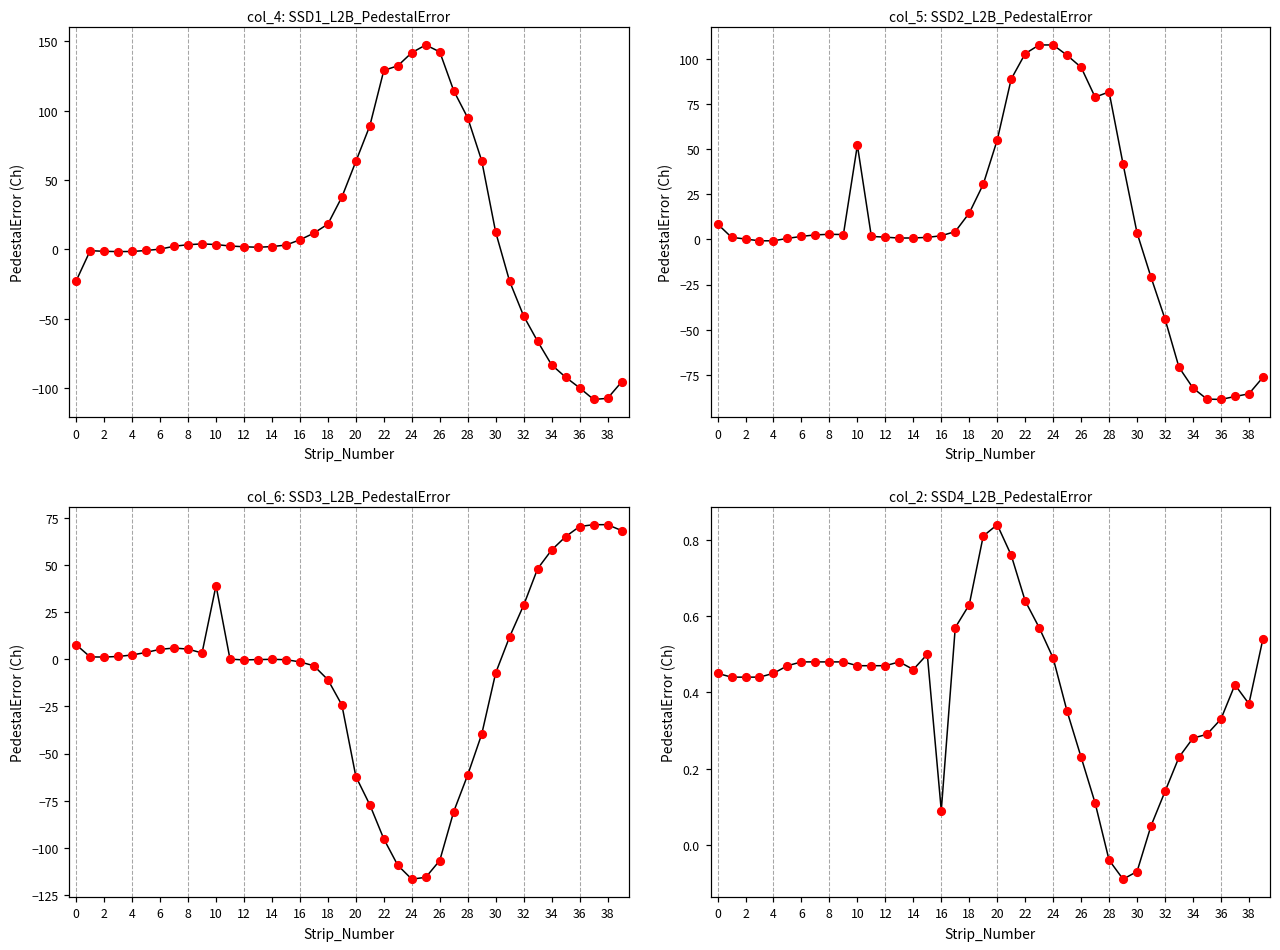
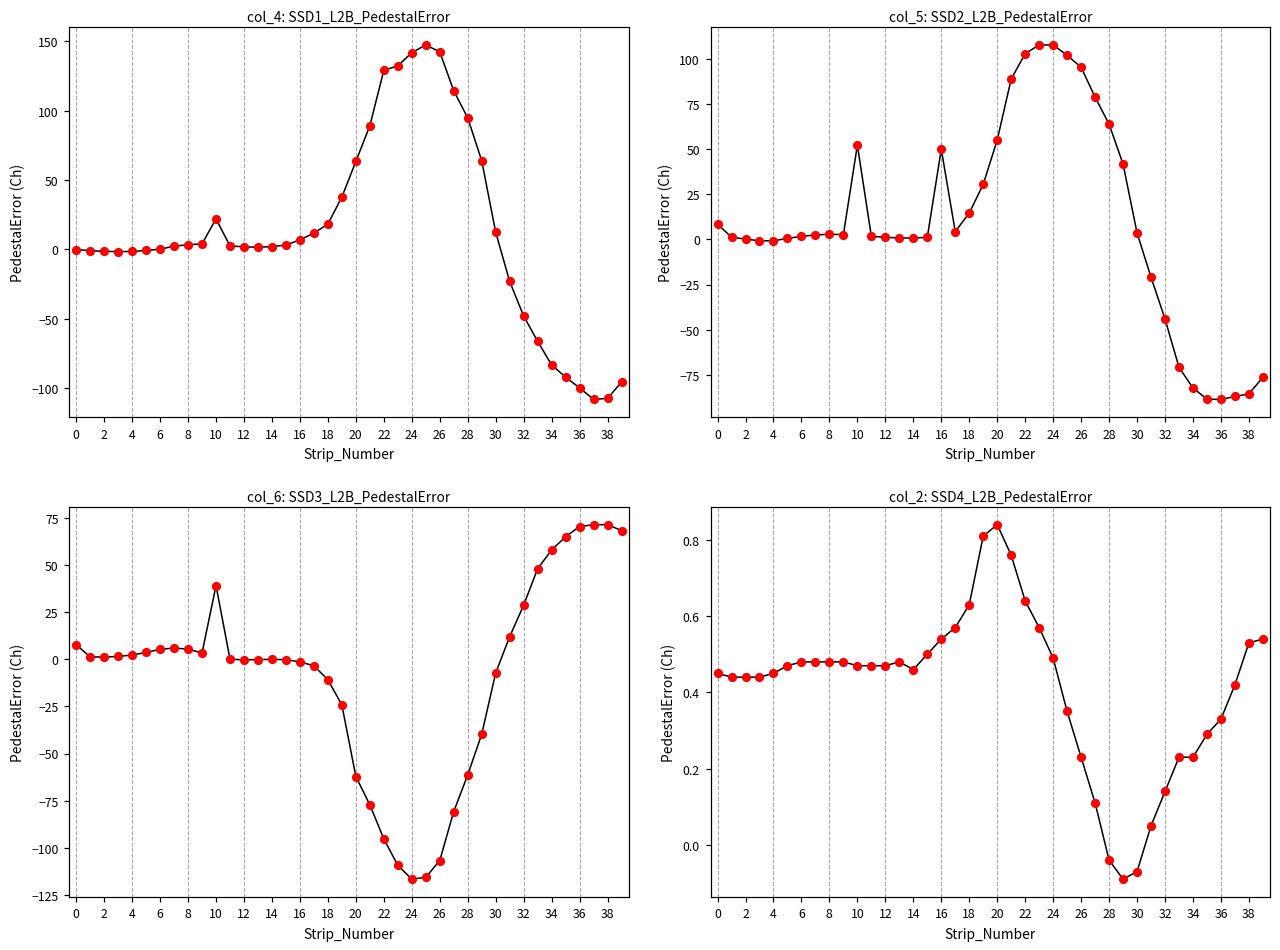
  {
    "col_4: SSD1_L2B_PedestalError": {
-     "0": -23,
+     "0": 0,
      "2": -1,
      "4": -1,
      "6": 0,
      "8": 3,
-     "10": 4,
+     "10": 22,
      "12": 2,
      "14": 2,
      "16": 7,
      "18": 18,
      "20": 63,
      "22": 129,
      "24": 142,
      "26": 142,
      "28": 95,
      "30": 12,
      "32": -48,
      "34": -83,
      "36": -100,
      "38": -107
    },
    "col_5: SSD2_L2B_PedestalError": {
      "0": 9,
      "2": 0,
      "4": -1,
      "6": 2,
      "8": 3,
      "10": 52,
      "12": 1,
      "14": 1,
-     "16": 2,
+     "16": 50,
      "18": 15,
      "20": 55,
      "22": 103,
      "24": 108,
      "26": 95,
-     "28": 82,
+     "28": 64,
      "30": 4,
      "32": -44,
      "34": -82,
      "36": -89,
      "38": -86
    },
    "col_6: SSD3_L2B_PedestalError": {
      "0": 8,
      "2": 1,
      "4": 2,
      "6": 5,
      "8": 5,
      "10": 39,
      "12": 0,
      "14": 0,
      "16": -1,
      "18": -11,
      "20": -62,
      "22": -95,
      "24": -117,
      "26": -107,
      "28": -61,
      "30": -7,
      "32": 29,
      "34": 58,
      "36": 70,
      "38": 71
    },
    "col_2: SSD4_L2B_PedestalError": {
      "0": 0.45,
      "2": 0.44,
      "4": 0.45,
      "6": 0.48,
      "8": 0.48,
      "10": 0.47,
      "12": 0.47,
      "14": 0.46,
-     "16": 0.09,
+     "16": 0.54,
      "18": 0.63,
      "20": 0.84,
      "22": 0.64,
      "24": 0.49,
      "26": 0.23,
      "28": -0.04,
      "30": -0.07,
      "32": 0.14,
-     "34": 0.28,
+     "34": 0.23,
      "36": 0.33,
-     "38": 0.37
+     "38": 0.53
    }
  }
